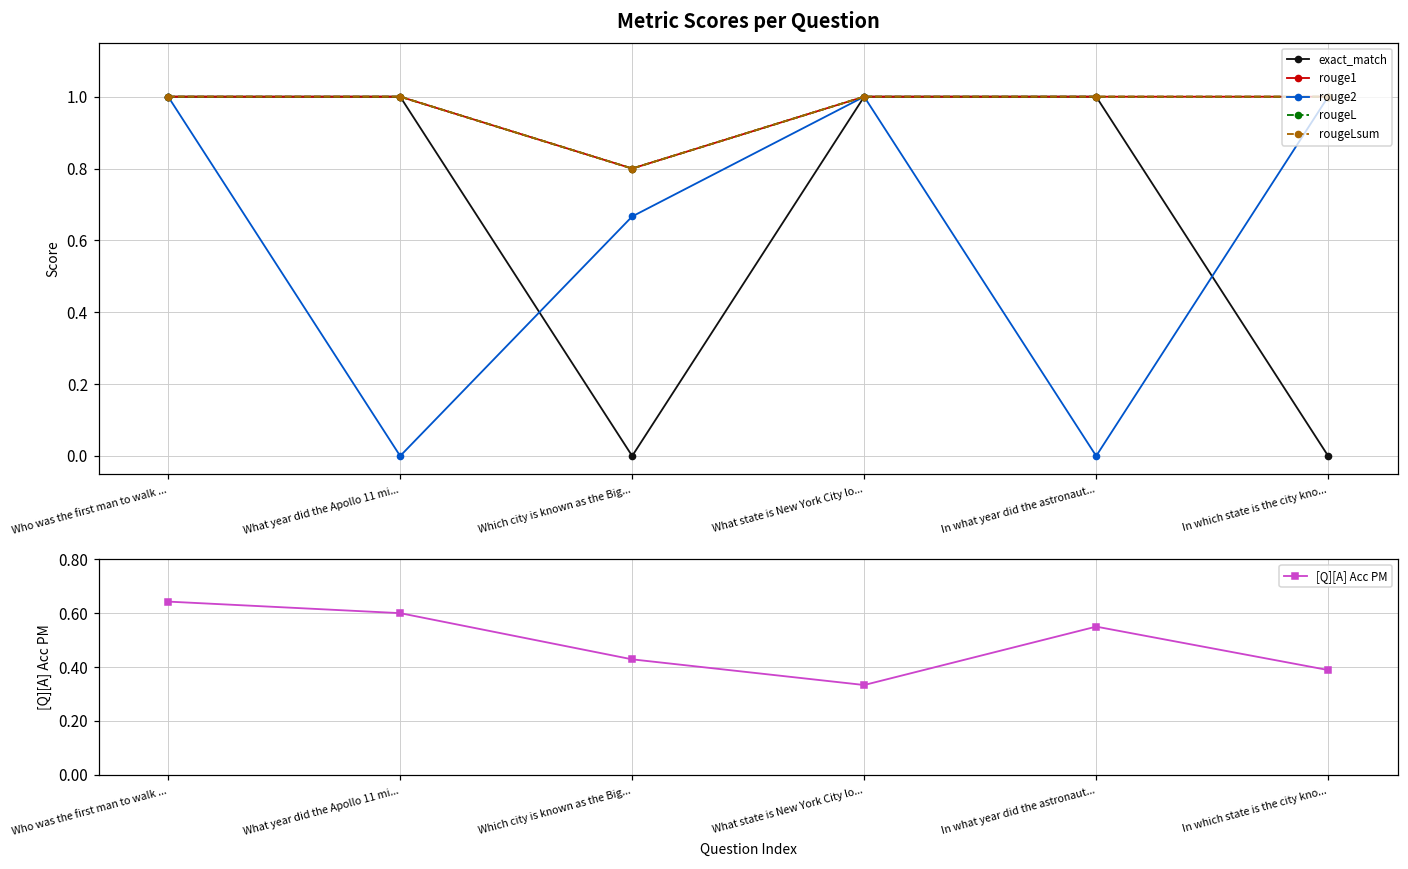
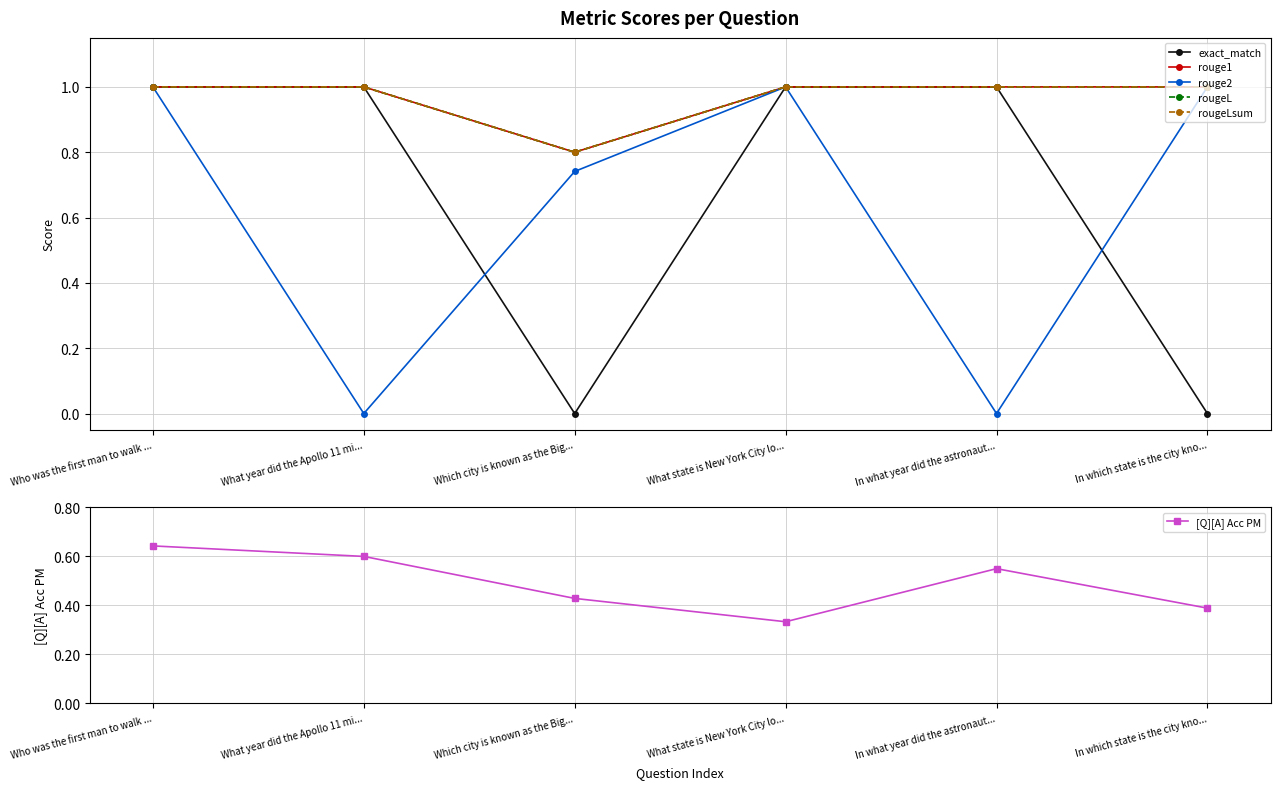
  {
    "Metric Scores per Question": {
      "exact_match": {
        "Which city is known as the Big...": 0.00,
        "In which state is the city kno...": 0.00
      },
      "rougeLsum": {
        "Which city is known as the Big...": 0.80
      },
      "rouge2": {
        "What year did the Apollo 11 mi...": 0.00,
-       "Which city is known as the Big...": 0.67,
+       "Which city is known as the Big...": 0.74,
        "In what year did the astronaut...": 0.00
      }
    }
  }
